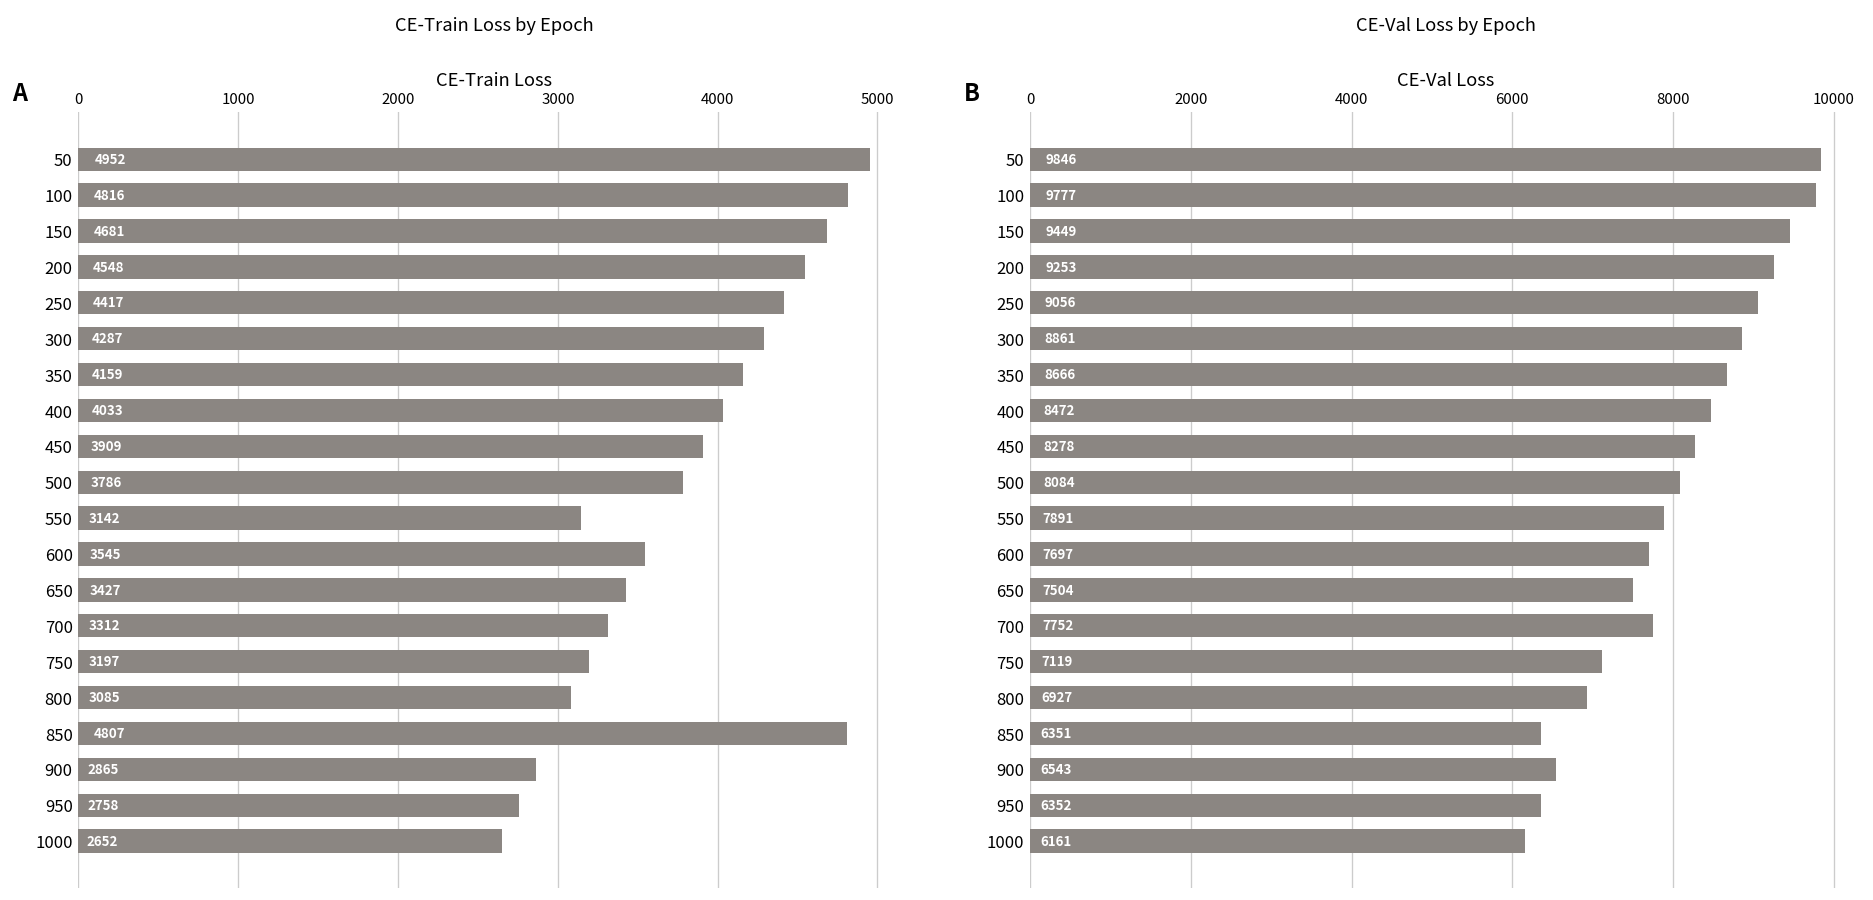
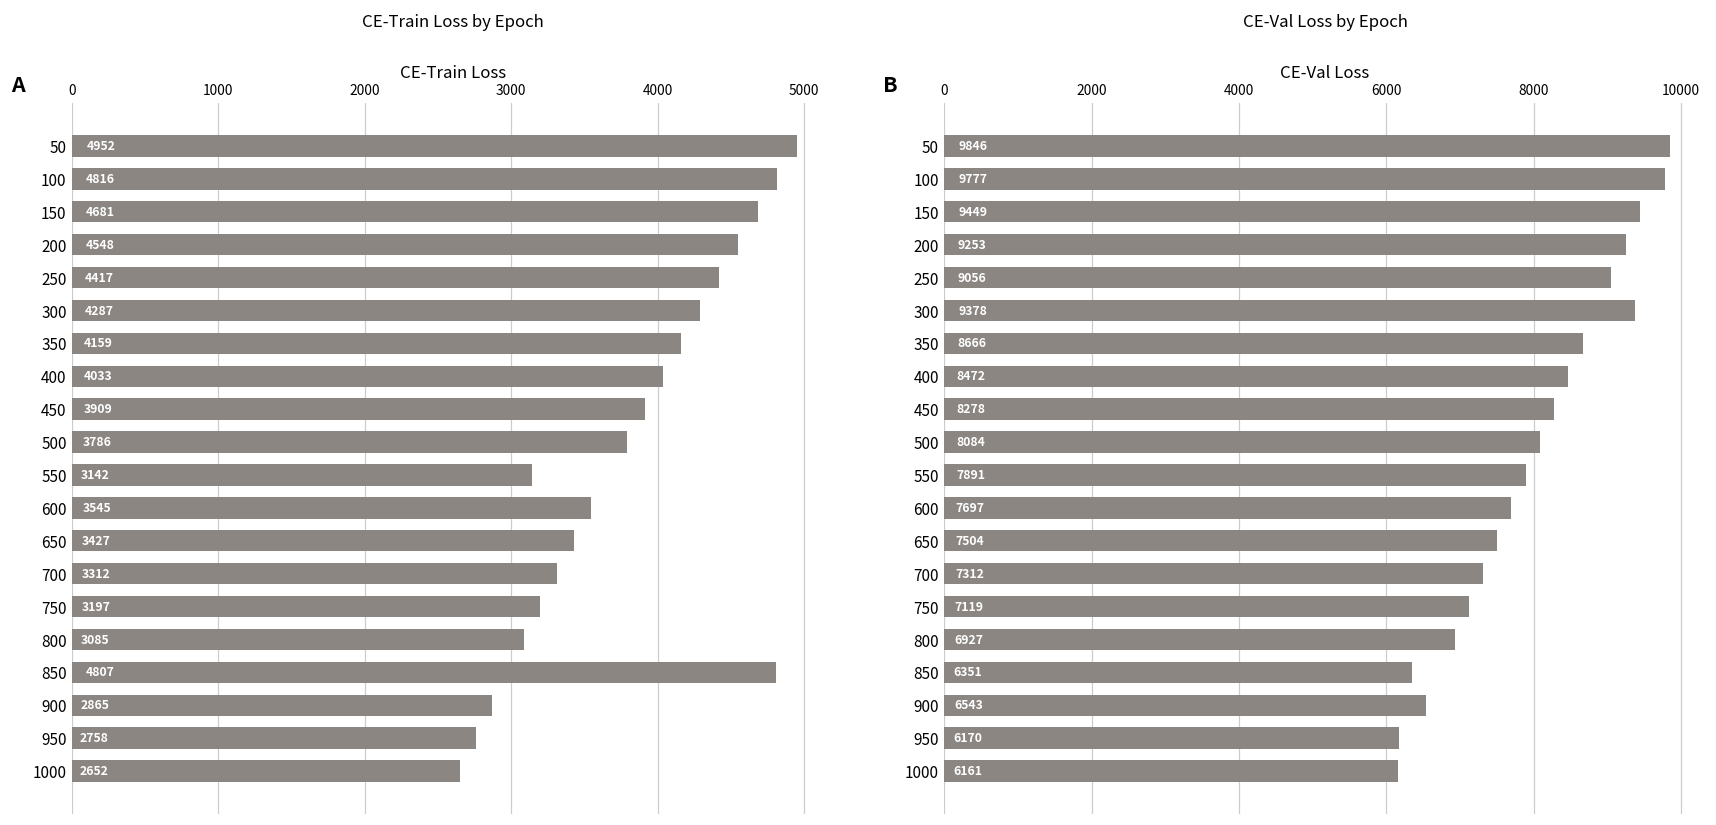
  {
    "CE-Train Loss by Epoch": {
      "50": 4952,
      "100": 4816,
      "250": 4417,
      "450": 3909,
      "500": 3786,
      "550": 3142,
      "700": 3312,
      "800": 3085,
      "850": 4807,
      "900": 2865,
      "950": 2758,
      "1000": 2652
    },
    "CE-Val Loss by Epoch": {
      "100": 9777,
      "200": 9253,
-     "300": 8861,
+     "300": 9378,
      "400": 8472,
      "450": 8278,
      "500": 8084,
      "550": 7891,
-     "700": 7752,
+     "700": 7312,
      "800": 6927,
      "850": 6351,
      "900": 6543,
-     "950": 6352,
+     "950": 6170,
      "1000": 6161
    }
  }
